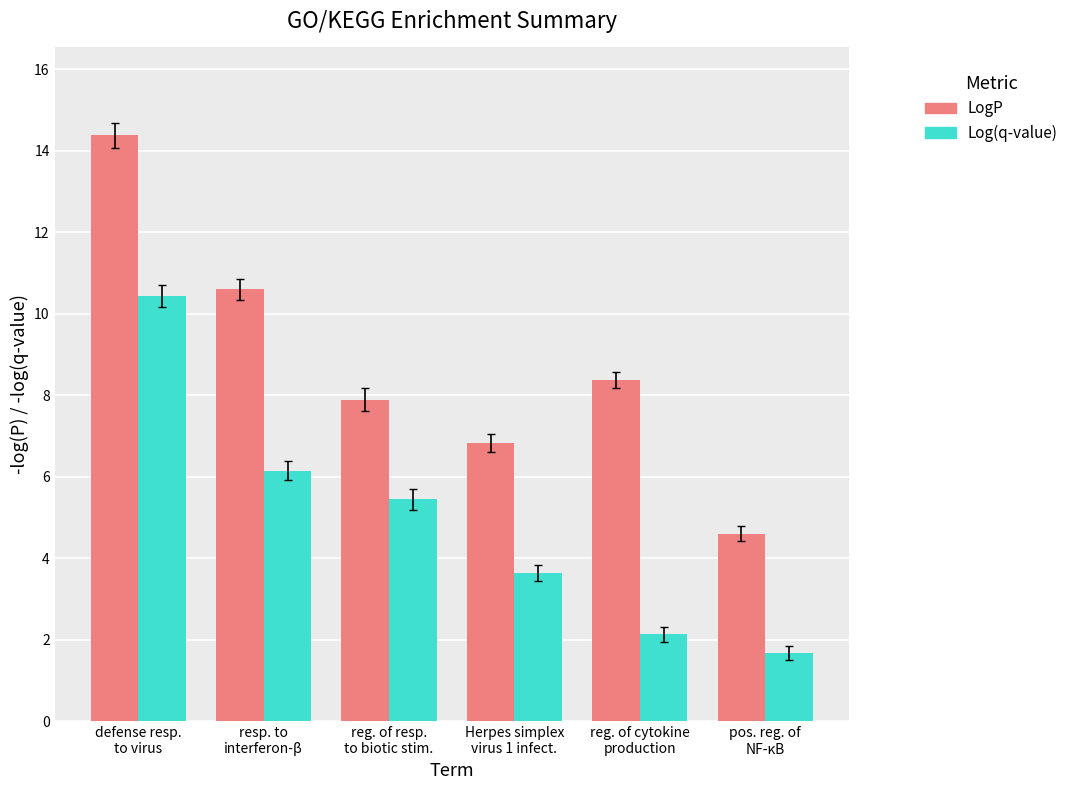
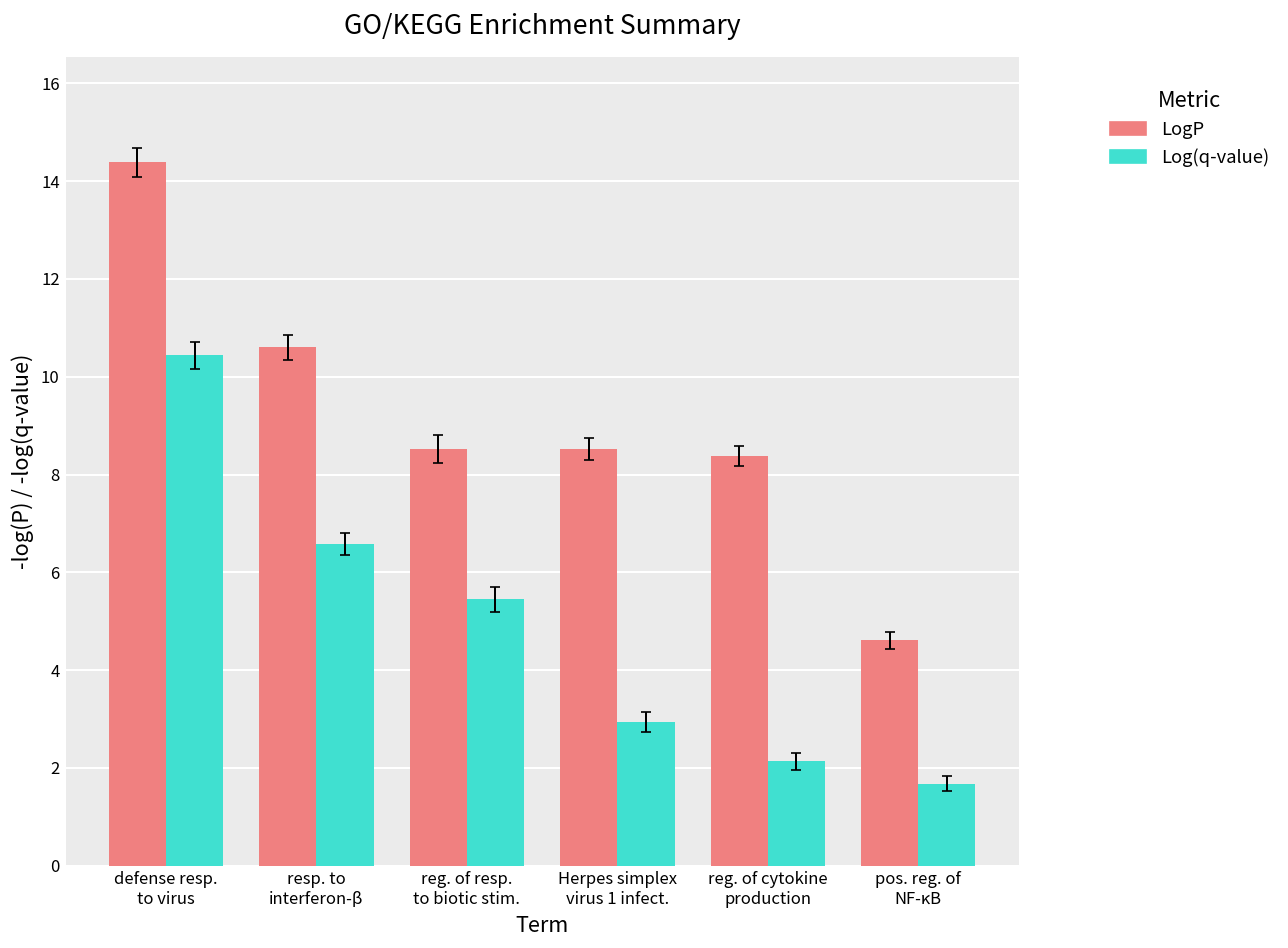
  {
    "LogP": {
      "defense resp. to virus": 14.4,
      "resp. to interferon-β": 10.6,
-     "reg. of resp. to biotic stim.": 7.9,
-     "Herpes simplex virus 1 infect.": 6.8,
+     "reg. of resp. to biotic stim.": 8.5,
+     "Herpes simplex virus 1 infect.": 8.5,
      "reg. of cytokine production": 8.4,
      "pos. reg. of NF-κB": 4.6
    },
    "Log(q-value)": {
      "defense resp. to virus": 10.4,
-     "resp. to interferon-β": 6.2,
+     "resp. to interferon-β": 6.6,
      "reg. of resp. to biotic stim.": 5.5,
-     "Herpes simplex virus 1 infect.": 3.6,
+     "Herpes simplex virus 1 infect.": 2.9,
      "reg. of cytokine production": 2.1,
      "pos. reg. of NF-κB": 1.7
    }
  }
